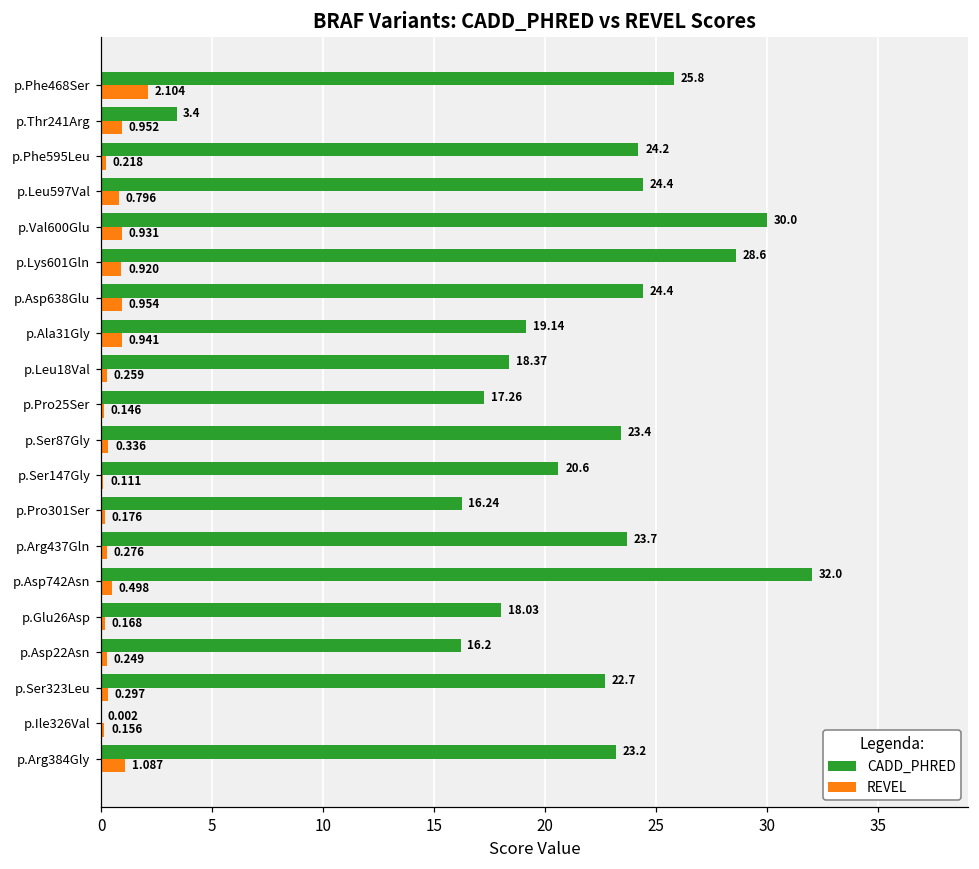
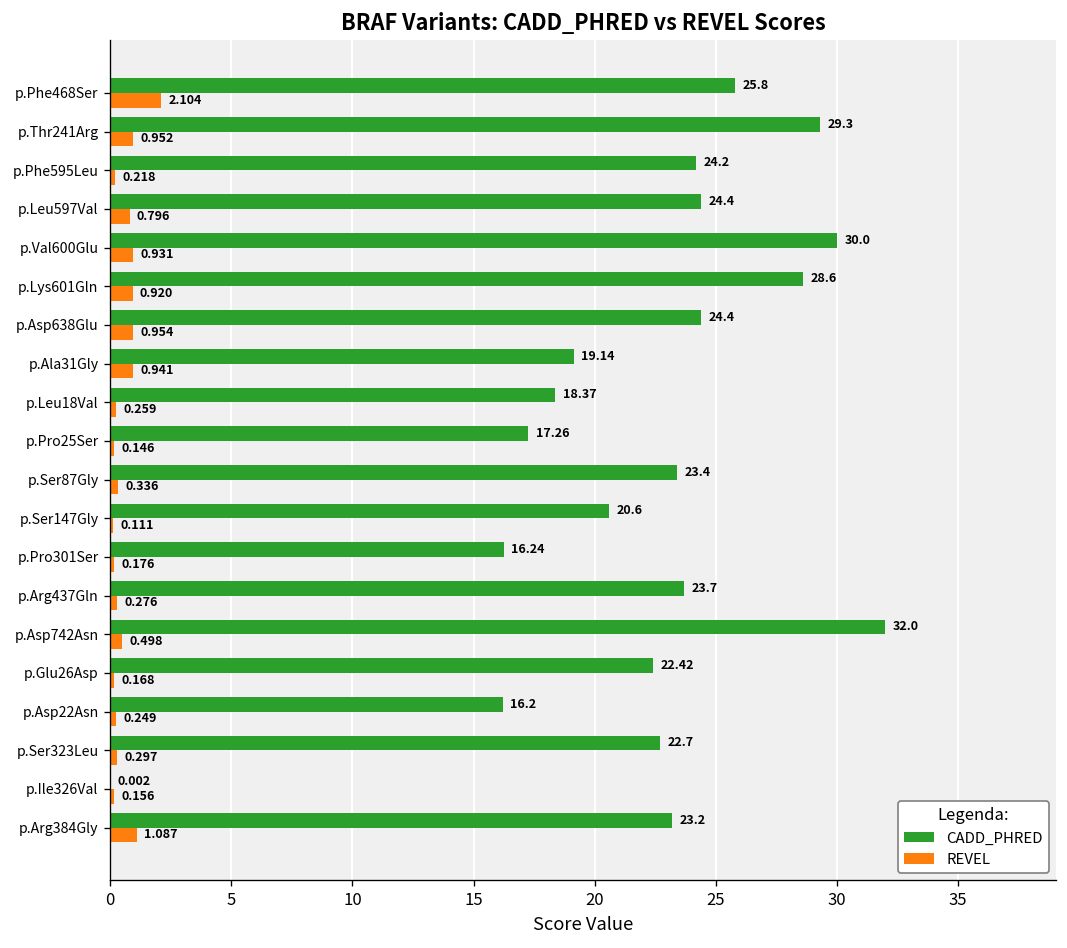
  {
    "CADD_PHRED": {
      "p.Phe468Ser": 25.8,
-     "p.Thr241Arg": 3.4,
+     "p.Thr241Arg": 29.3,
      "p.Phe595Leu": 24.2,
      "p.Leu597Val": 24.4,
      "p.Val600Glu": 30.0,
      "p.Lys601Gln": 28.6,
      "p.Asp638Glu": 24.4,
      "p.Ala31Gly": 19.14,
      "p.Leu18Val": 18.37,
      "p.Pro25Ser": 17.26,
      "p.Ser87Gly": 23.4,
      "p.Ser147Gly": 20.6,
      "p.Pro301Ser": 16.24,
      "p.Arg437Gln": 23.7,
      "p.Asp742Asn": 32.0,
-     "p.Glu26Asp": 18.03,
+     "p.Glu26Asp": 22.42,
      "p.Asp22Asn": 16.2,
      "p.Ser323Leu": 22.7,
      "p.Ile326Val": 0.002,
      "p.Arg384Gly": 23.2
    },
    "REVEL": {
      "p.Phe468Ser": 2.104,
      "p.Thr241Arg": 0.952,
      "p.Phe595Leu": 0.218,
      "p.Leu597Val": 0.796,
      "p.Val600Glu": 0.931,
      "p.Lys601Gln": 0.920,
      "p.Asp638Glu": 0.954,
      "p.Ala31Gly": 0.941,
      "p.Leu18Val": 0.259,
      "p.Pro25Ser": 0.146,
      "p.Ser87Gly": 0.336,
      "p.Ser147Gly": 0.111,
      "p.Pro301Ser": 0.176,
      "p.Arg437Gln": 0.276,
      "p.Asp742Asn": 0.498,
      "p.Glu26Asp": 0.168,
      "p.Asp22Asn": 0.249,
      "p.Ser323Leu": 0.297,
      "p.Ile326Val": 0.156,
      "p.Arg384Gly": 1.087
    }
  }
